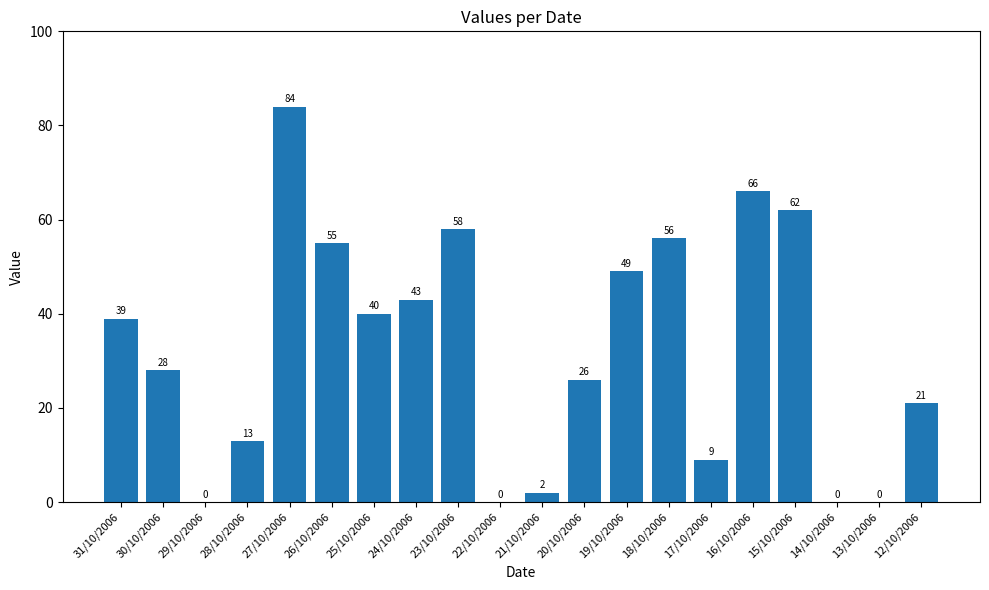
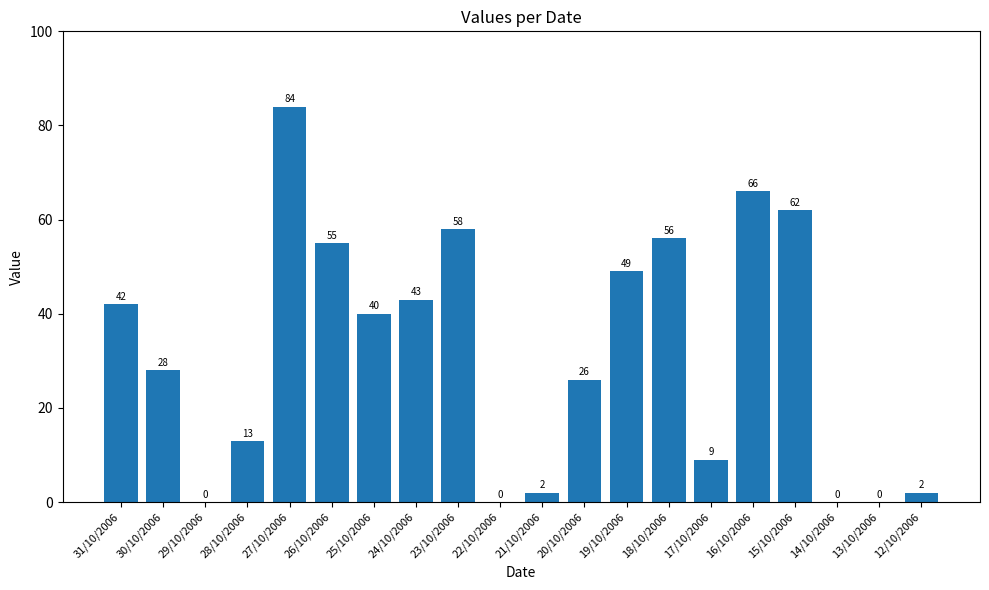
  {
-   "31/10/2006": 39,
+   "31/10/2006": 42,
    "30/10/2006": 28,
    "29/10/2006": 0,
    "28/10/2006": 13,
    "27/10/2006": 84,
    "26/10/2006": 55,
    "25/10/2006": 40,
    "24/10/2006": 43,
    "23/10/2006": 58,
    "22/10/2006": 0,
    "21/10/2006": 2,
    "20/10/2006": 26,
    "19/10/2006": 49,
    "18/10/2006": 56,
    "17/10/2006": 9,
    "16/10/2006": 66,
    "15/10/2006": 62,
    "14/10/2006": 0,
    "13/10/2006": 0,
-   "12/10/2006": 21
+   "12/10/2006": 2
  }
